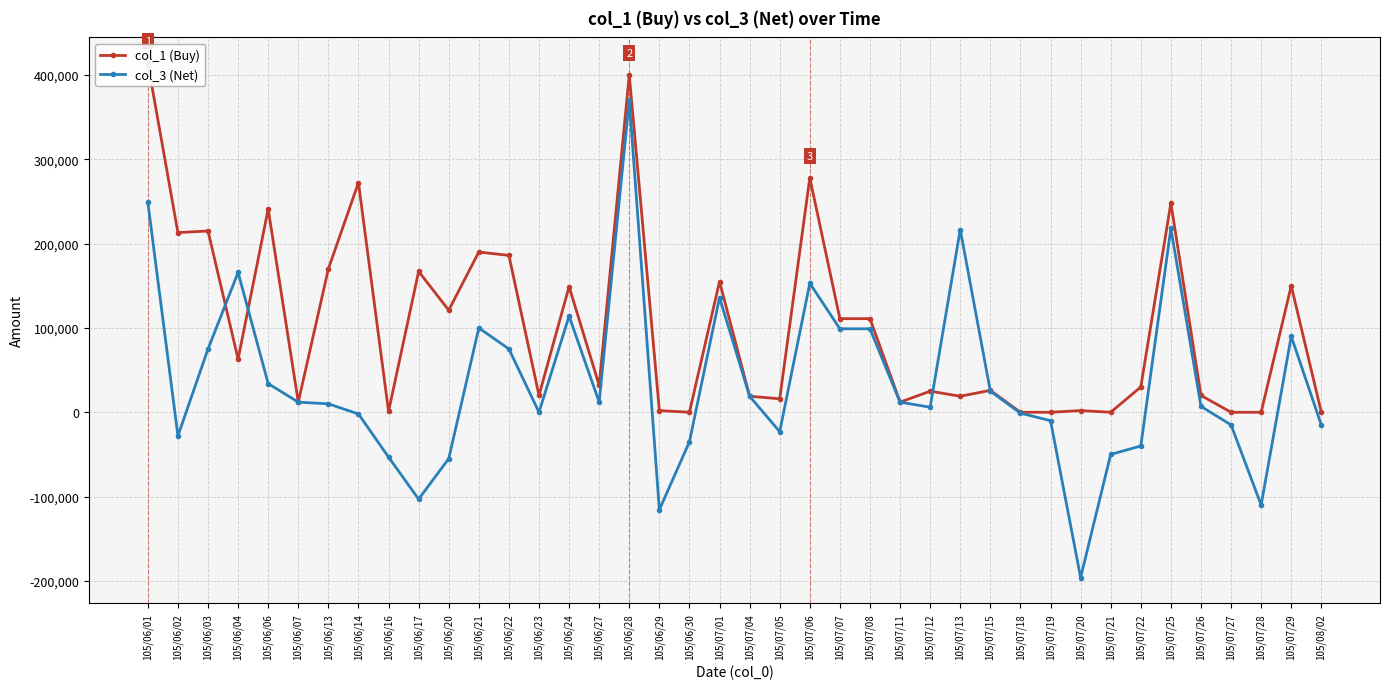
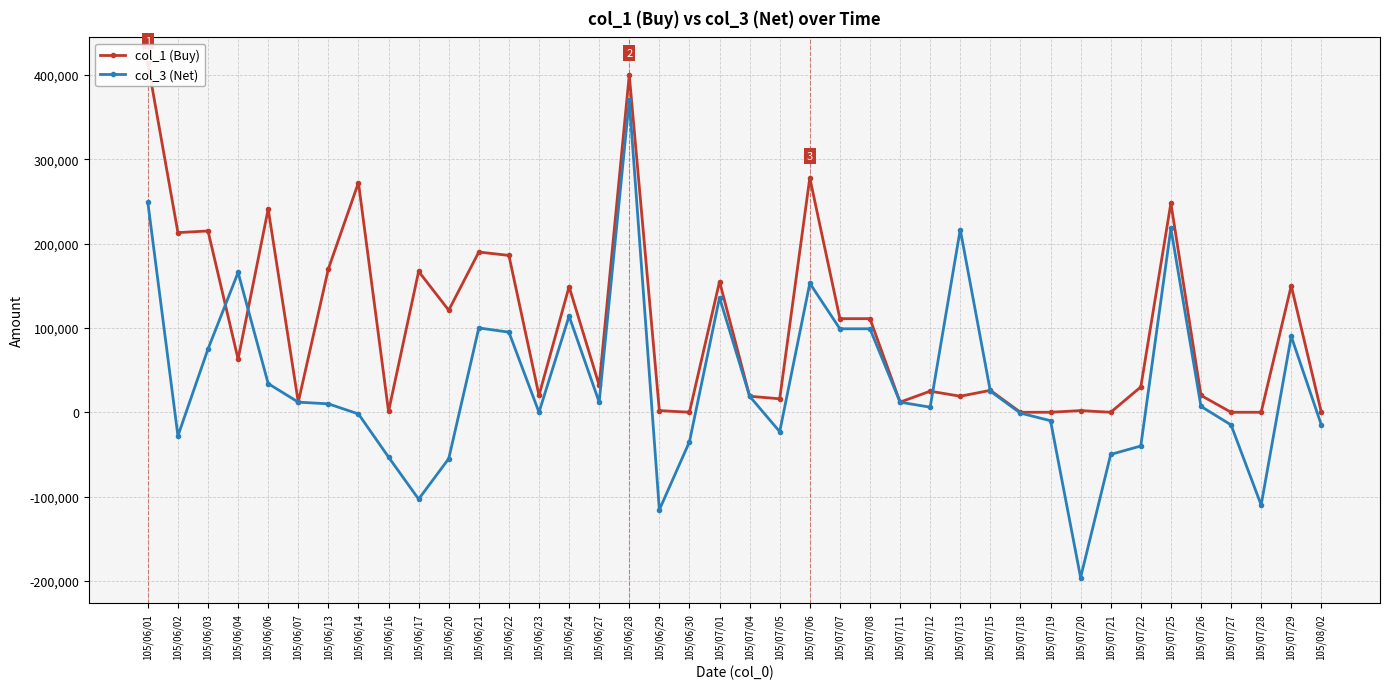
  {
    "col_1 (Buy)": {
      "105/06/02": "210,000",
      "105/06/03": "220,000",
      "105/06/04": "60,000",
      "105/06/06": "240,000",
      "105/06/13": "170,000",
      "105/06/14": "270,000",
      "105/06/16": "0",
      "105/06/17": "170,000",
      "105/06/20": "120,000",
      "105/06/21": "190,000",
      "105/06/22": "190,000",
      "105/06/23": "20,000",
      "105/06/24": "150,000",
      "105/06/27": "30,000",
      "105/06/29": "0",
      "105/06/30": "0",
      "105/07/01": "160,000",
      "105/07/05": "20,000",
      "105/07/07": "110,000",
      "105/07/08": "110,000",
      "105/07/12": "30,000",
      "105/07/13": "20,000",
      "105/07/19": "0",
      "105/07/20": "0",
      "105/07/21": "0",
      "105/07/22": "30,000",
      "105/07/25": "250,000",
      "105/07/26": "20,000",
      "105/07/27": "0",
      "105/07/28": "0",
      "105/07/29": "150,000",
      "105/08/02": "0"
    },
    "col_3 (Net)": {
      "105/06/01": "250,000",
      "105/06/02": "-30,000",
      "105/06/03": "80,000",
      "105/06/04": "170,000",
      "105/06/06": "30,000",
      "105/06/13": "10,000",
      "105/06/14": "0",
      "105/06/16": "-50,000",
      "105/06/17": "-100,000",
      "105/06/20": "-60,000",
      "105/06/21": "100,000",
-     "105/06/22": "80,000",
+     "105/06/22": "100,000",
      "105/06/23": "0",
      "105/06/24": "110,000",
      "105/06/27": "10,000",
      "105/06/28": "370,000",
      "105/06/29": "-120,000",
      "105/06/30": "-40,000",
      "105/07/01": "140,000",
      "105/07/05": "-20,000",
      "105/07/06": "150,000",
      "105/07/07": "100,000",
      "105/07/08": "100,000",
      "105/07/12": "10,000",
      "105/07/13": "220,000",
      "105/07/19": "-10,000",
      "105/07/20": "-200,000",
      "105/07/21": "-50,000",
      "105/07/22": "-40,000",
      "105/07/25": "220,000",
      "105/07/26": "10,000",
      "105/07/27": "-20,000",
      "105/07/28": "-110,000",
      "105/07/29": "90,000",
      "105/08/02": "-20,000"
    }
  }
